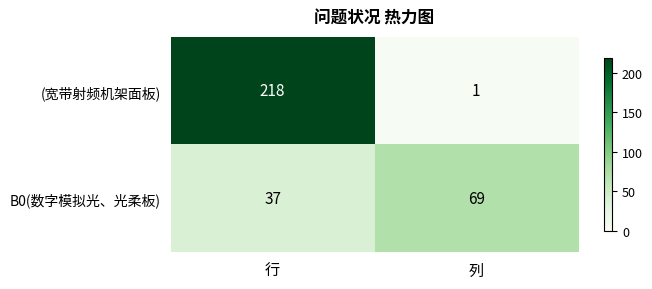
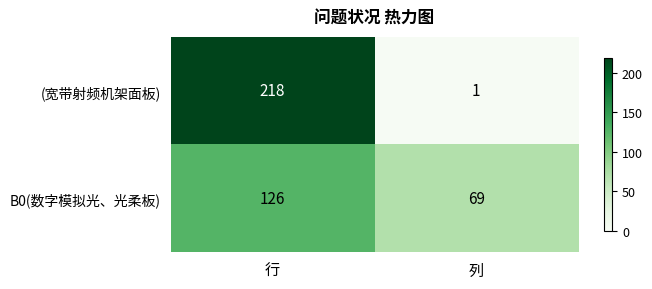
  {
    "(宽带射频机架面板)": {
      "行": 218,
      "列": 1
    },
    "B0(数字模拟光、光柔板)": {
-     "行": 37,
+     "行": 126,
      "列": 69
    }
  }
